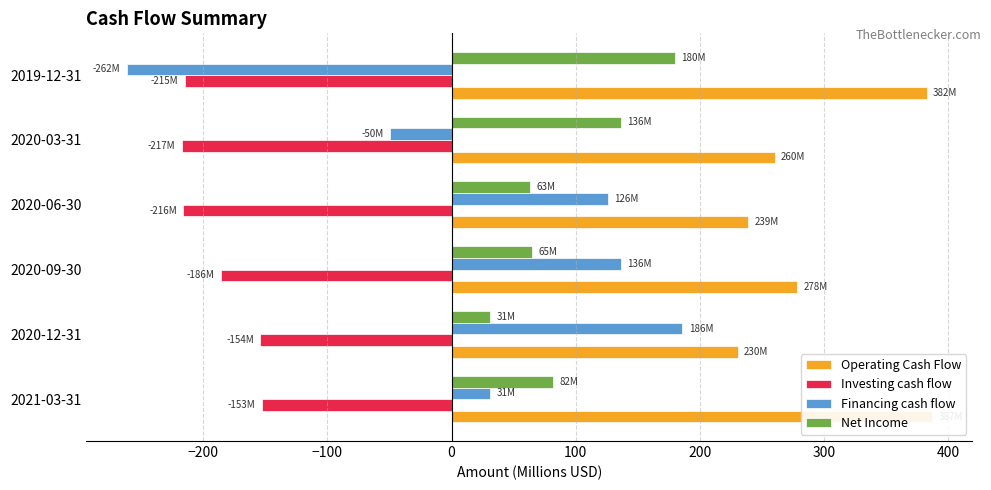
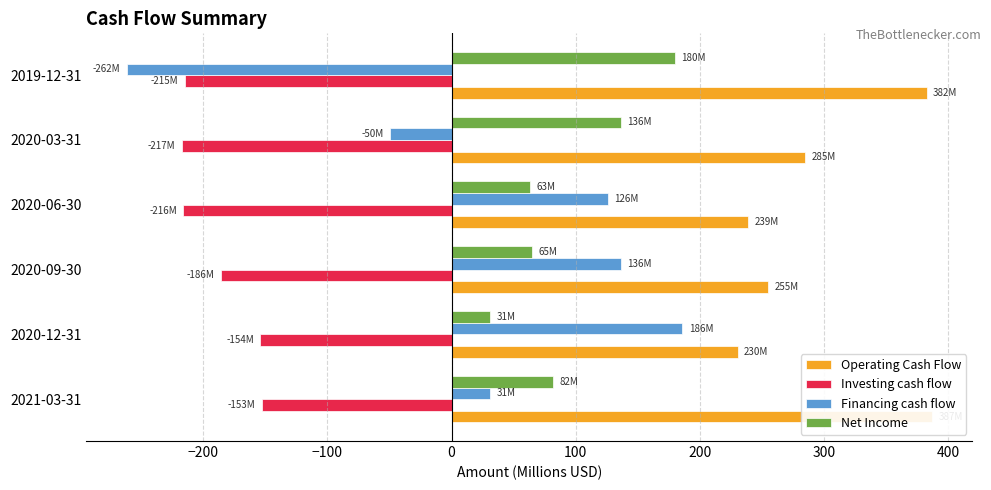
  {
    "Operating Cash Flow": {
      "2019-12-31": "382M",
-     "2020-03-31": "260M",
+     "2020-03-31": "285M",
      "2020-06-30": "239M",
-     "2020-09-30": "278M",
+     "2020-09-30": "255M",
      "2020-12-31": "230M"
    },
    "Investing cash flow": {
      "2019-12-31": "-215M",
      "2020-03-31": "-217M",
      "2020-06-30": "-216M",
      "2020-09-30": "-186M",
      "2020-12-31": "-154M",
      "2021-03-31": "-153M"
    },
    "Financing cash flow": {
      "2019-12-31": "-262M",
      "2020-03-31": "-50M",
      "2020-06-30": "126M",
      "2020-09-30": "136M",
      "2020-12-31": "186M",
      "2021-03-31": "31M"
    },
    "Net Income": {
      "2019-12-31": "180M",
      "2020-03-31": "136M",
      "2020-06-30": "63M",
      "2020-09-30": "65M",
      "2020-12-31": "31M",
      "2021-03-31": "82M"
    }
  }
